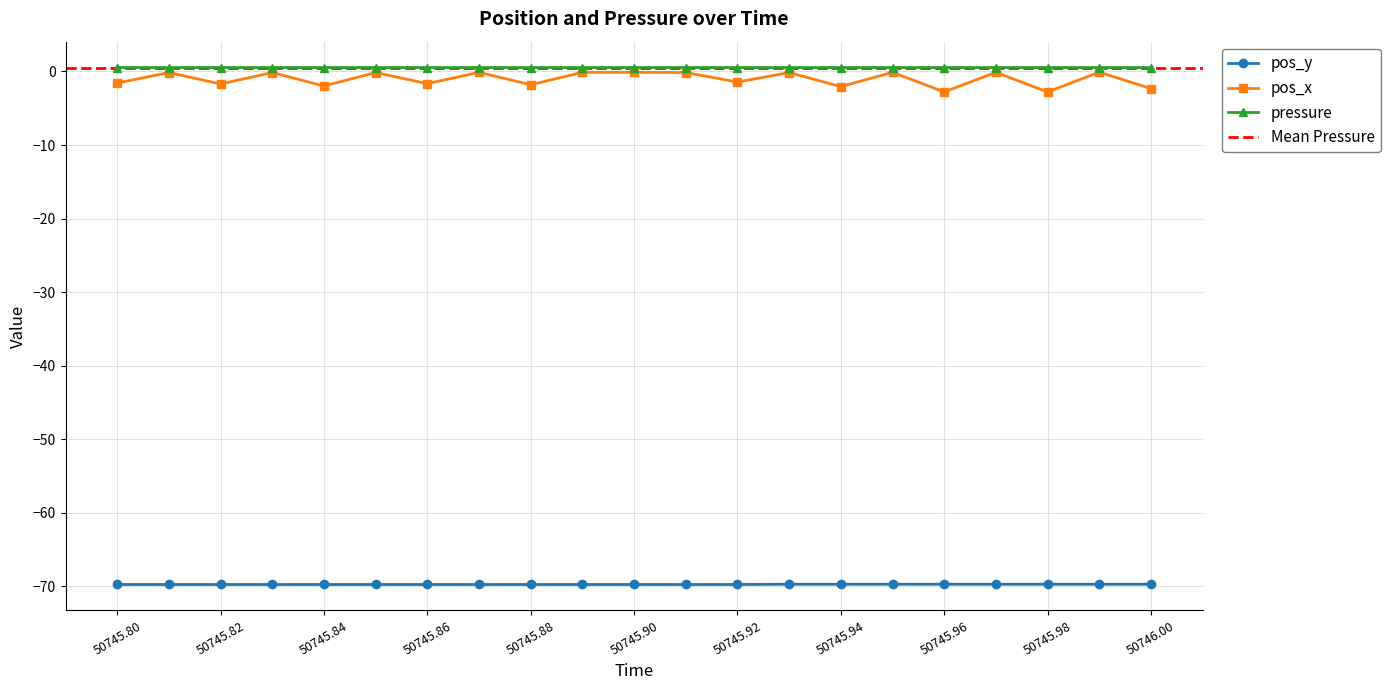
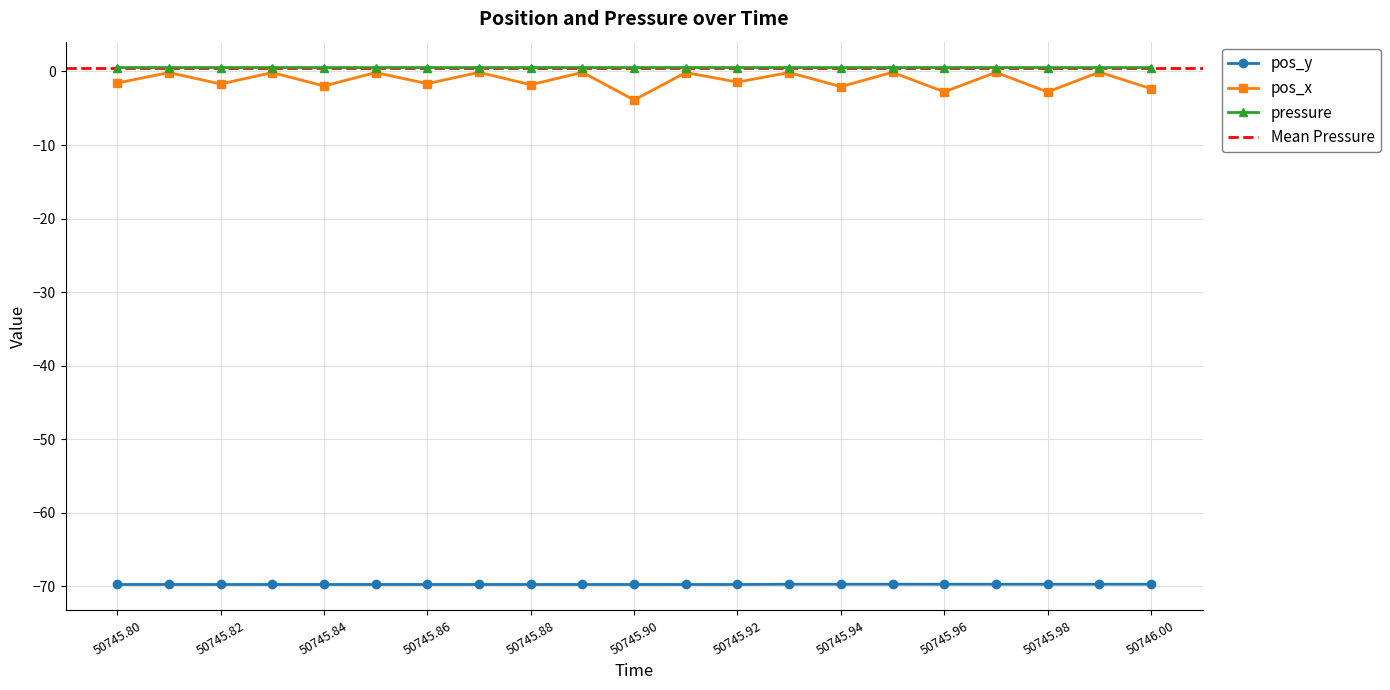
  {
    "pos_y": {
      "50745.80": -70,
      "50745.82": -70,
      "50745.84": -70,
      "50745.86": -70,
      "50745.88": -70,
      "50745.90": -70,
      "50745.92": -70,
      "50745.94": -70,
      "50745.96": -70,
      "50745.98": -70,
      "50746.00": -70
    },
    "pos_x": {
      "50745.80": -2,
      "50745.82": -2,
      "50745.84": -2,
      "50745.86": -2,
      "50745.88": -2,
-     "50745.90": 0,
+     "50745.90": -4,
      "50745.92": -1,
      "50745.94": -2,
      "50745.96": -3,
      "50745.98": -3,
      "50746.00": -2
    },
    "pressure": {
      "50745.80": 1,
      "50745.82": 1,
      "50745.84": 1,
      "50745.86": 1,
      "50745.88": 1,
      "50745.90": 1,
      "50745.92": 1,
      "50745.94": 1,
      "50745.96": 1,
      "50745.98": 1,
      "50746.00": 1
    }
  }
